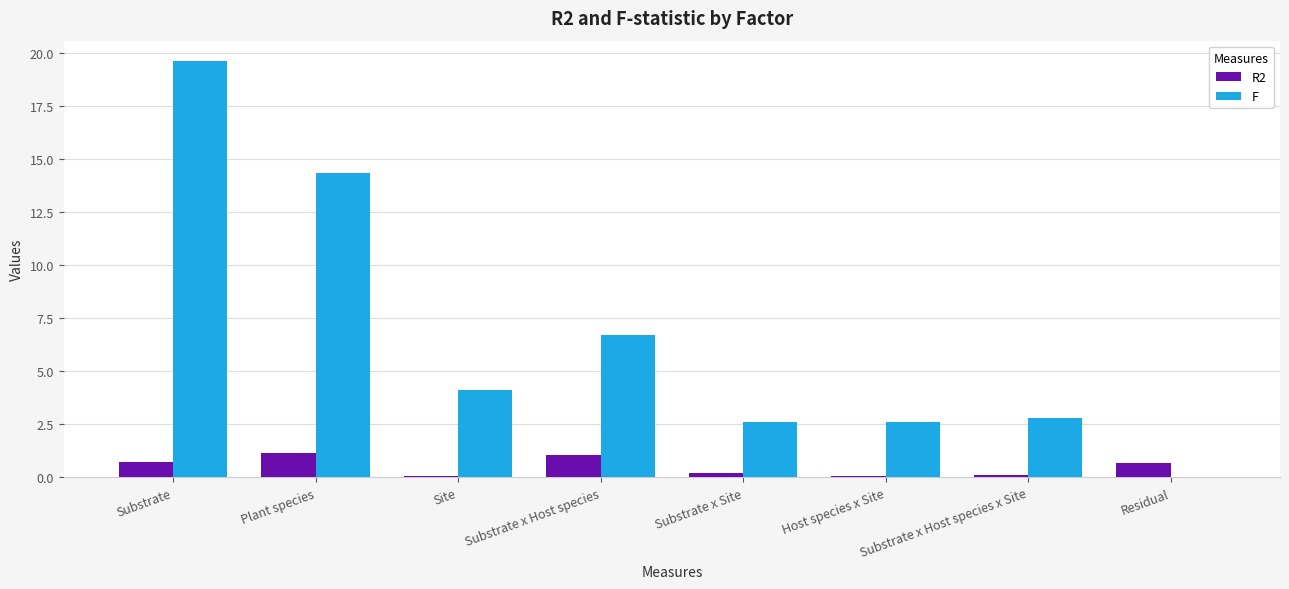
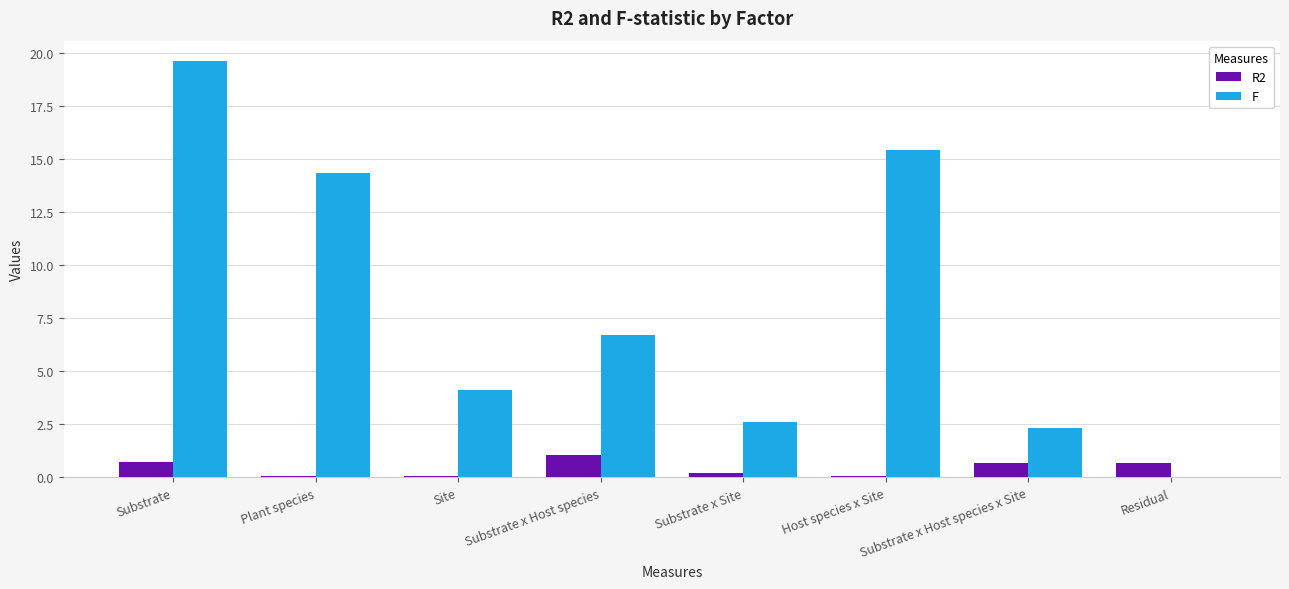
  {
    "R2": {
      "Substrate": 0.7,
-     "Plant species": 1.1,
+     "Plant species": 0.1,
      "Substrate x Host species": 1.1,
      "Substrate x Site": 0.2,
-     "Substrate x Host species x Site": 0.1,
+     "Substrate x Host species x Site": 0.7,
      "Residual": 0.7
    },
    "F": {
      "Substrate": 19.6,
      "Plant species": 14.4,
      "Site": 4.1,
      "Substrate x Host species": 6.7,
      "Substrate x Site": 2.6,
-     "Host species x Site": 2.6,
-     "Substrate x Host species x Site": 2.8,
+     "Host species x Site": 15.5,
+     "Substrate x Host species x Site": 2.3,
      "Residual": 0.0
    }
  }
